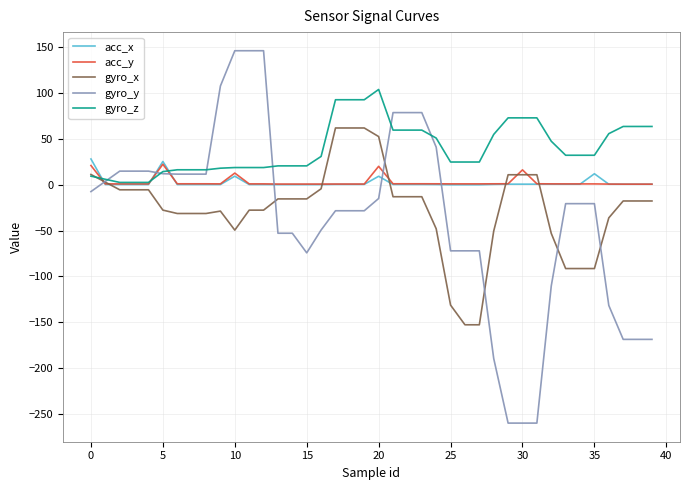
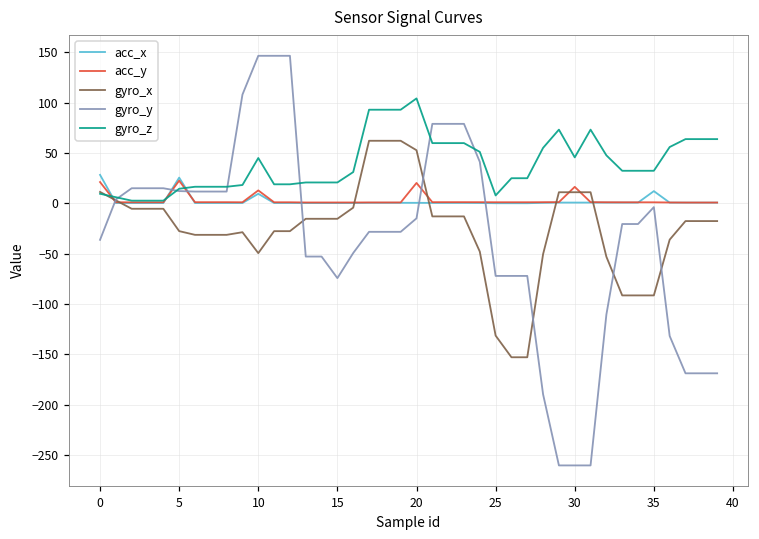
  {
    "acc_x": {
      "0": 30,
      "5": 30,
      "10": 10,
-     "20": 10,
+     "20": 0,
      "30": 0,
      "35": 10
    },
    "acc_y": {
      "0": 20,
      "5": 20,
      "10": 10,
      "20": 20,
      "30": 20,
      "35": 0
    },
    "gyro_x": {
      "5": -30,
      "10": -50,
      "15": -20,
      "20": 50,
      "25": -130,
      "30": 10,
      "35": -90
    },
    "gyro_y": {
-     "0": -10,
+     "0": -40,
      "10": 150,
      "15": -70,
      "20": -10,
      "25": -70,
      "30": -260,
-     "35": -20
+     "35": 0
    },
    "gyro_z": {
-     "10": 20,
+     "10": 40,
      "15": 20,
      "20": 100,
-     "25": 20,
-     "30": 70,
+     "25": 10,
+     "30": 50,
      "35": 30
    }
  }
